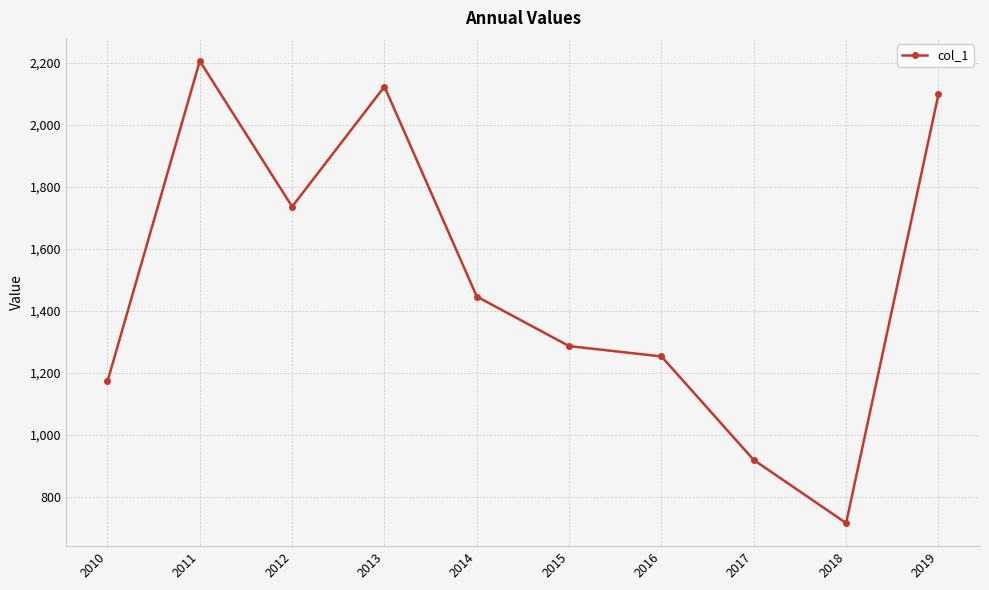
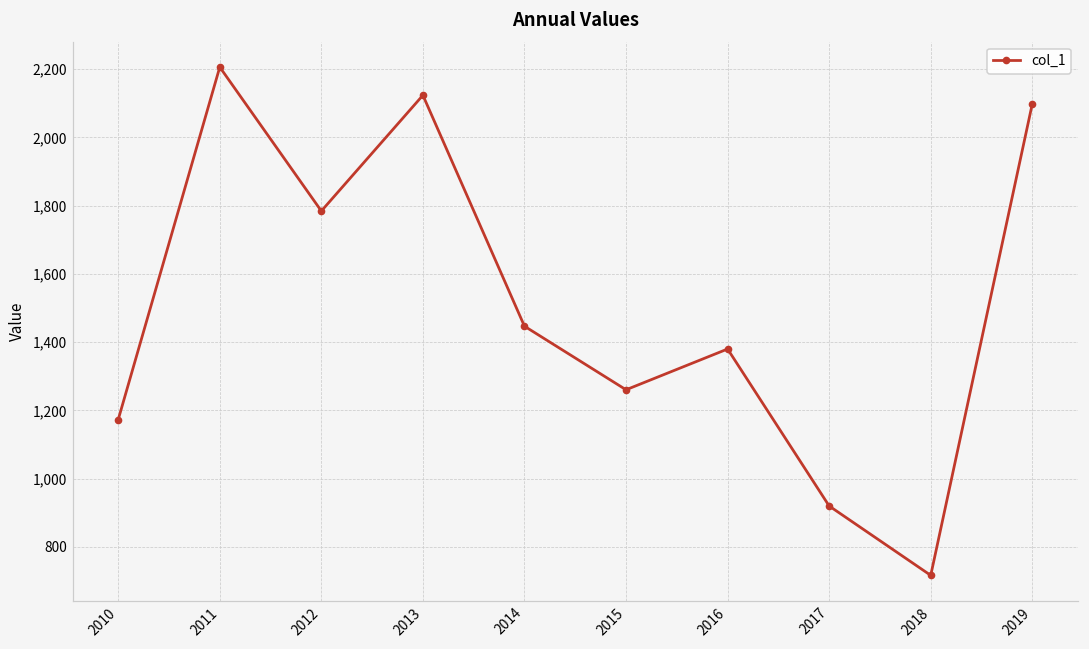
  {
    "2010": "1,170",
    "2011": "2,210",
-   "2012": "1,740",
+   "2012": "1,780",
    "2013": "2,120",
    "2014": "1,450",
-   "2015": "1,290",
-   "2016": "1,250",
+   "2015": "1,260",
+   "2016": "1,380",
    "2017": "920",
    "2018": "720",
    "2019": "2,100"
  }
